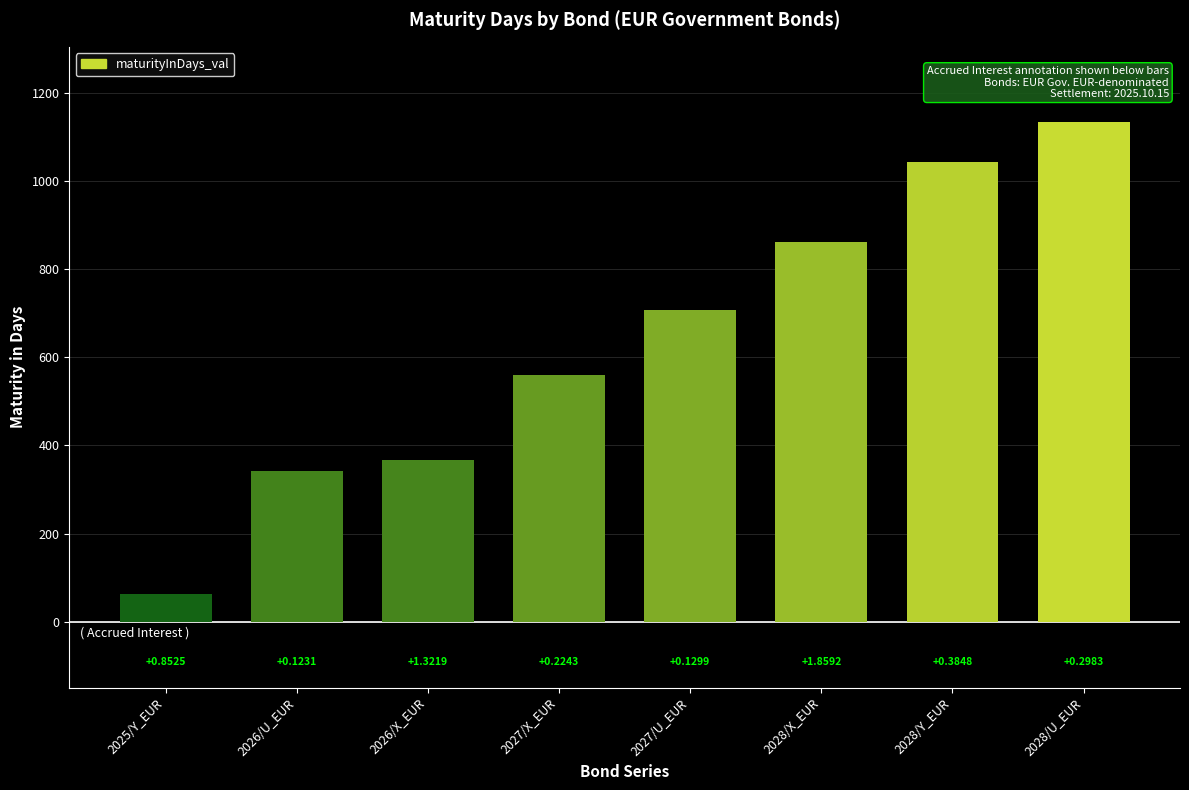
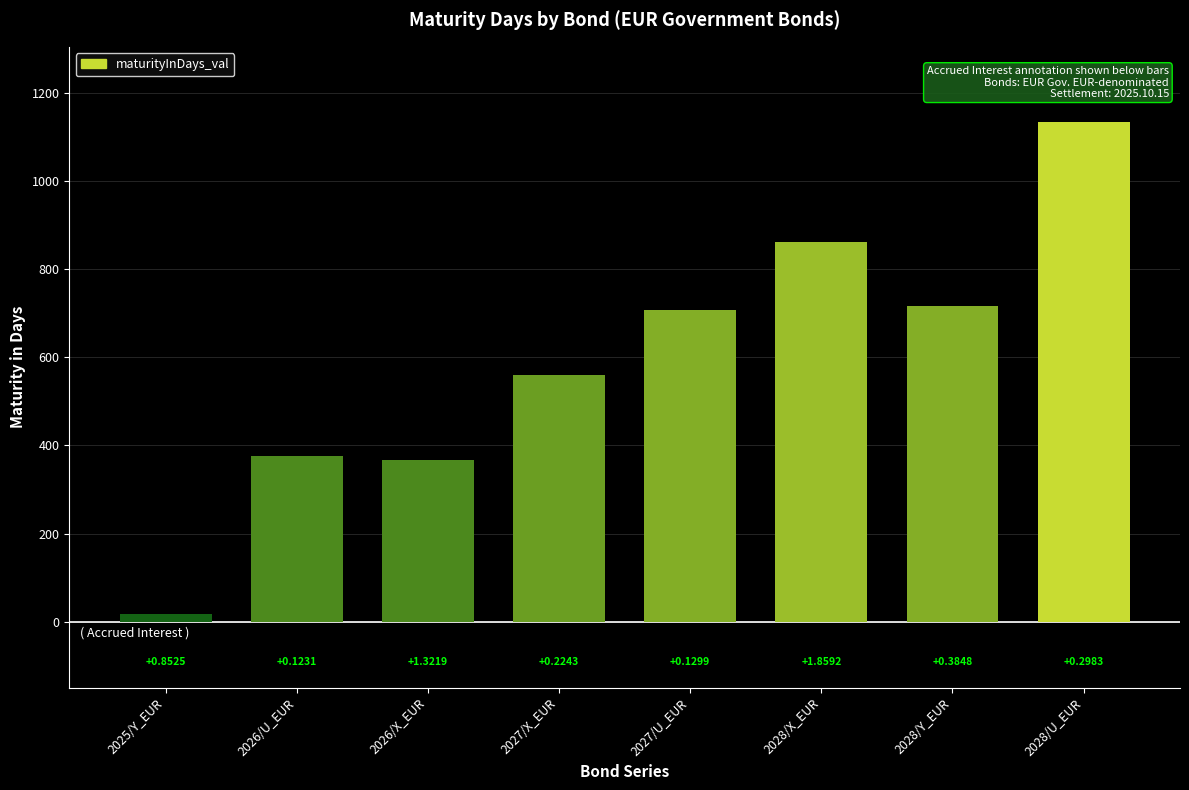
  {
-   "2025/Y_EUR": 60,
-   "2026/U_EUR": 340,
+   "2025/Y_EUR": 20,
+   "2026/U_EUR": 380,
    "2026/X_EUR": 370,
    "2027/X_EUR": 560,
    "2027/U_EUR": 710,
    "2028/X_EUR": 860,
-   "2028/Y_EUR": 1040
+   "2028/Y_EUR": 720
  }
